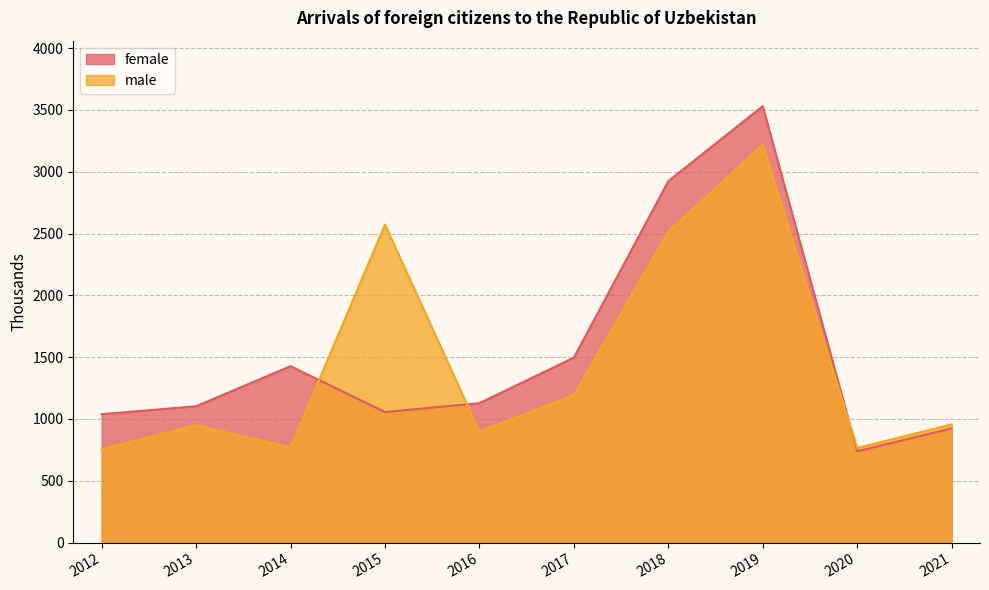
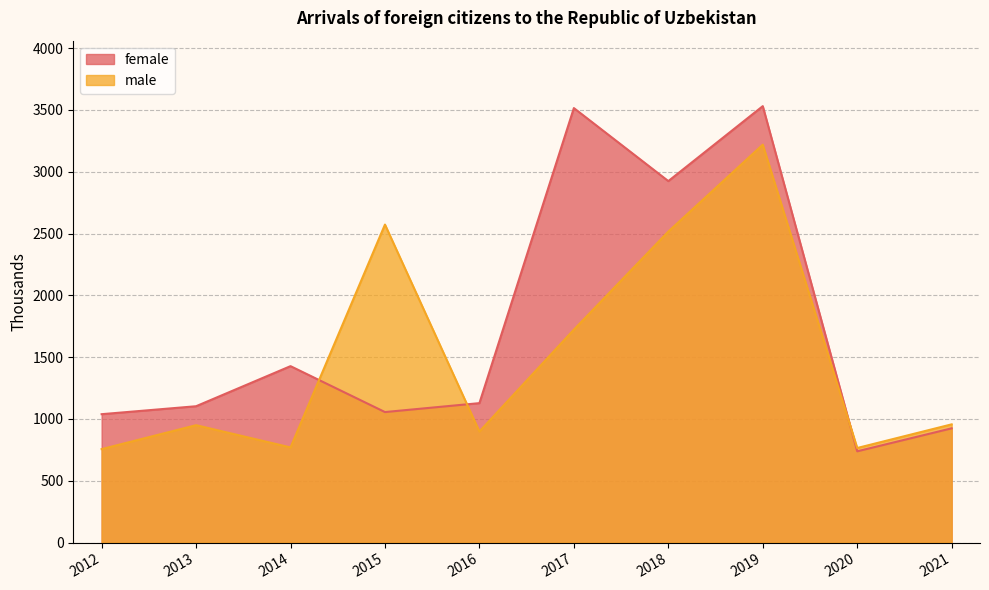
  {
    "female": {
      "2012": 1040,
      "2013": 1100,
      "2014": 1430,
      "2015": 1060,
      "2016": 1130,
-     "2017": 1500,
+     "2017": 3510,
      "2018": 2920,
      "2019": 3530,
      "2020": 740,
      "2021": 920
    },
    "male": {
      "2012": 760,
      "2013": 950,
      "2014": 770,
      "2015": 2570,
      "2016": 900,
-     "2017": 1190,
+     "2017": 1720,
      "2018": 2520,
      "2019": 3220,
      "2020": 770,
      "2021": 960
    }
  }
